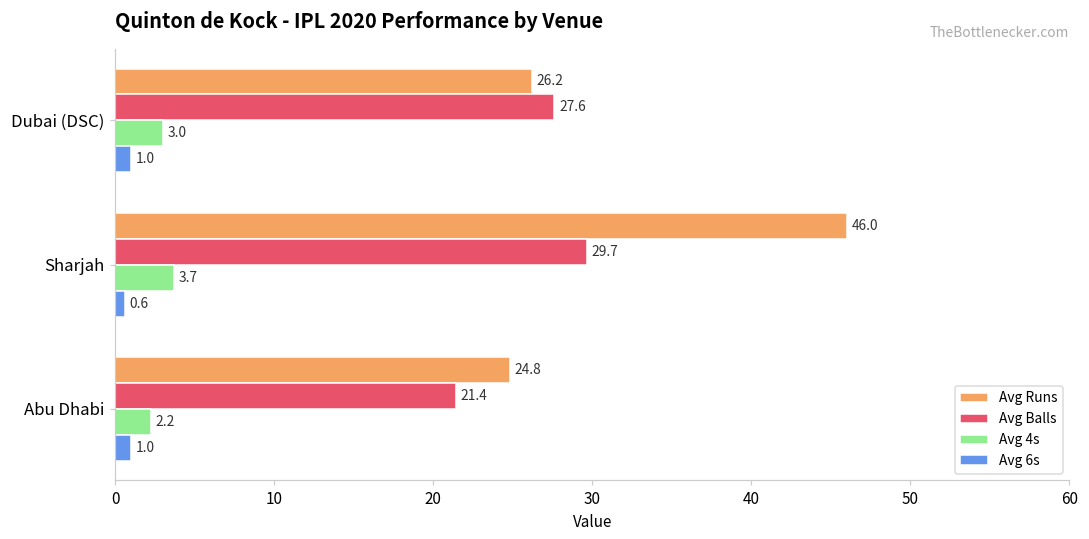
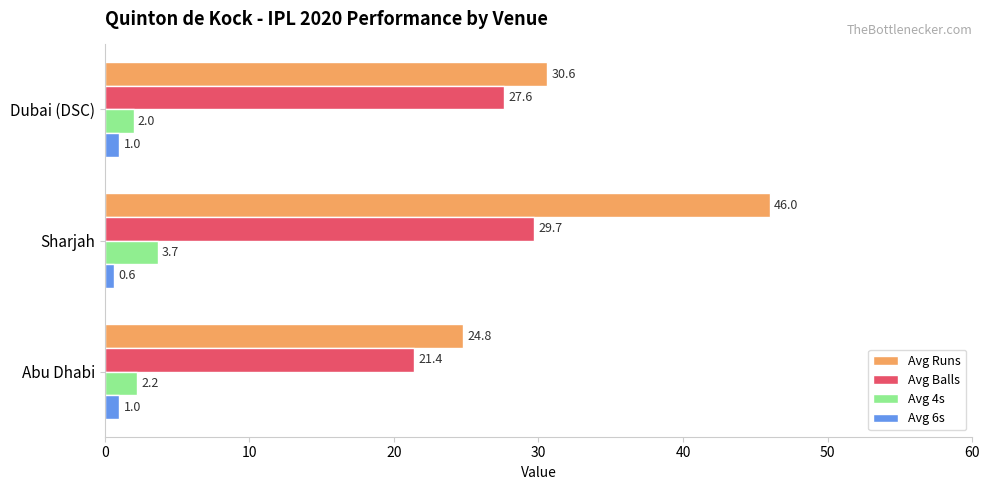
  {
    "Avg Runs": {
-     "Dubai (DSC)": 26.2,
+     "Dubai (DSC)": 30.6,
      "Sharjah": 46.0,
      "Abu Dhabi": 24.8
    },
    "Avg Balls": {
      "Dubai (DSC)": 27.6,
      "Sharjah": 29.7,
      "Abu Dhabi": 21.4
    },
    "Avg 4s": {
-     "Dubai (DSC)": 3.0,
+     "Dubai (DSC)": 2.0,
      "Sharjah": 3.7,
      "Abu Dhabi": 2.2
    },
    "Avg 6s": {
      "Dubai (DSC)": 1.0,
      "Sharjah": 0.6,
      "Abu Dhabi": 1.0
    }
  }
